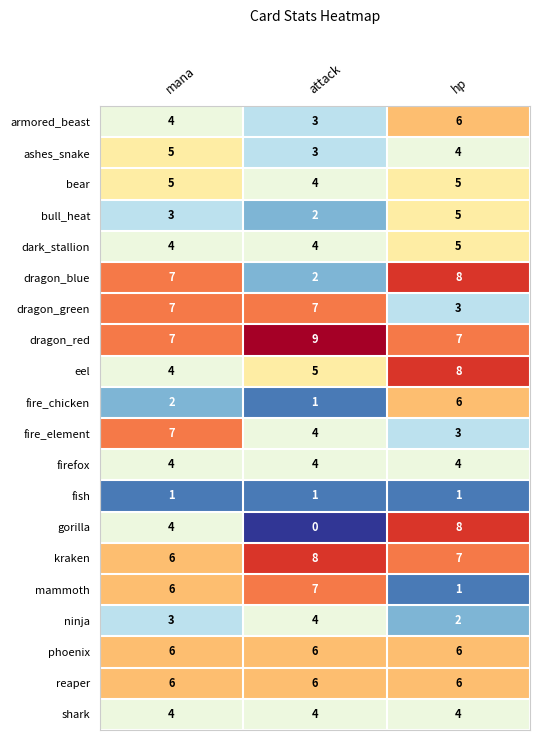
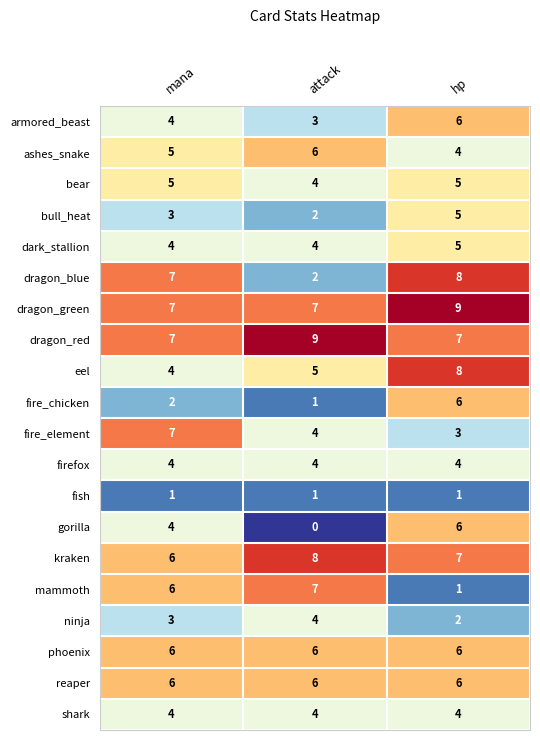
  {
    "armored_beast": {
      "mana": 4,
      "attack": 3,
      "hp": 6
    },
    "ashes_snake": {
      "mana": 5,
-     "attack": 3,
+     "attack": 6,
      "hp": 4
    },
    "bear": {
      "mana": 5,
      "attack": 4,
      "hp": 5
    },
    "bull_heat": {
      "mana": 3,
      "attack": 2,
      "hp": 5
    },
    "dark_stallion": {
      "mana": 4,
      "attack": 4,
      "hp": 5
    },
    "dragon_blue": {
      "mana": 7,
      "attack": 2,
      "hp": 8
    },
    "dragon_green": {
      "mana": 7,
      "attack": 7,
-     "hp": 3
+     "hp": 9
    },
    "dragon_red": {
      "mana": 7,
      "attack": 9,
      "hp": 7
    },
    "eel": {
      "mana": 4,
      "attack": 5,
      "hp": 8
    },
    "fire_chicken": {
      "mana": 2,
      "attack": 1,
      "hp": 6
    },
    "fire_element": {
      "mana": 7,
      "attack": 4,
      "hp": 3
    },
    "firefox": {
      "mana": 4,
      "attack": 4,
      "hp": 4
    },
    "fish": {
      "mana": 1,
      "attack": 1,
      "hp": 1
    },
    "gorilla": {
      "mana": 4,
      "attack": 0,
-     "hp": 8
+     "hp": 6
    },
    "kraken": {
      "mana": 6,
      "attack": 8,
      "hp": 7
    },
    "mammoth": {
      "mana": 6,
      "attack": 7,
      "hp": 1
    },
    "ninja": {
      "mana": 3,
      "attack": 4,
      "hp": 2
    },
    "phoenix": {
      "mana": 6,
      "attack": 6,
      "hp": 6
    },
    "reaper": {
      "mana": 6,
      "attack": 6,
      "hp": 6
    },
    "shark": {
      "mana": 4,
      "attack": 4,
      "hp": 4
    }
  }
